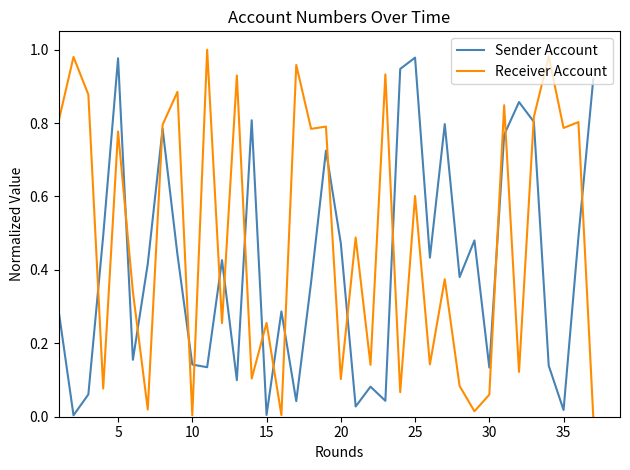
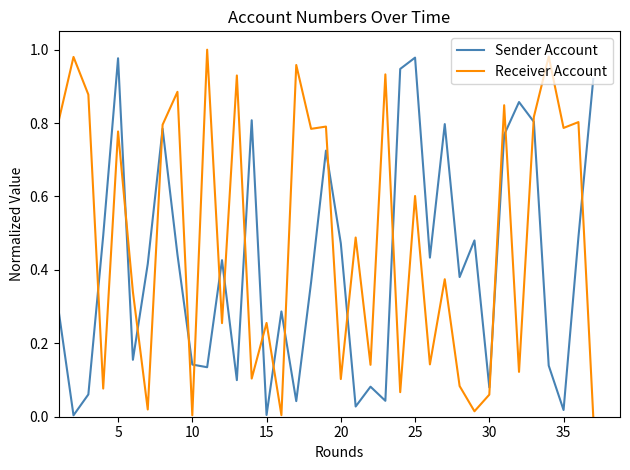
  {
    "Sender Account": {
      "5": 0.98,
      "10": 0.14,
      "15": 0.00,
      "20": 0.47,
      "25": 0.98,
-     "30": 0.13,
+     "30": 0.08,
      "35": 0.02
    },
    "Receiver Account": {
      "5": 0.78,
      "10": 0.00,
      "15": 0.26,
      "20": 0.10,
      "25": 0.60,
      "30": 0.06,
      "35": 0.79
    }
  }
